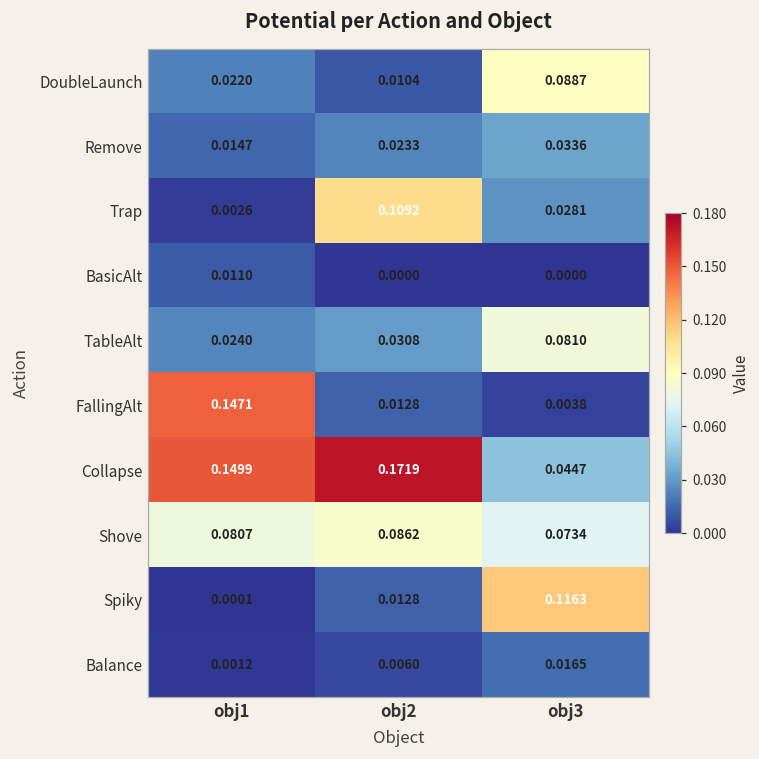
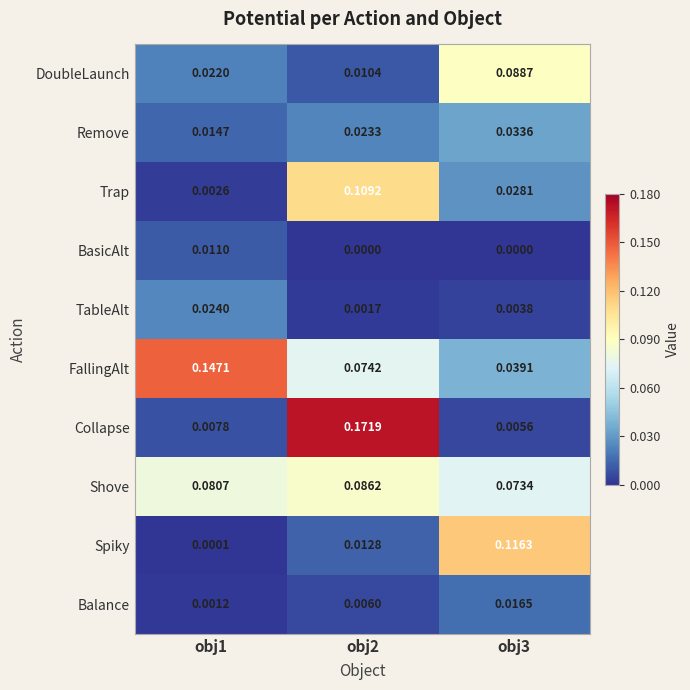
  {
    "DoubleLaunch": {
      "obj1": 0.0220,
      "obj2": 0.0104,
      "obj3": 0.0887
    },
    "Remove": {
      "obj1": 0.0147,
      "obj2": 0.0233,
      "obj3": 0.0336
    },
    "Trap": {
      "obj1": 0.0026,
      "obj2": 0.1092,
      "obj3": 0.0281
    },
    "BasicAlt": {
      "obj1": 0.0110,
      "obj2": 0.0000,
      "obj3": 0.0000
    },
    "TableAlt": {
      "obj1": 0.0240,
-     "obj2": 0.0308,
-     "obj3": 0.0810
+     "obj2": 0.0017,
+     "obj3": 0.0038
    },
    "FallingAlt": {
      "obj1": 0.1471,
-     "obj2": 0.0128,
-     "obj3": 0.0038
+     "obj2": 0.0742,
+     "obj3": 0.0391
    },
    "Collapse": {
-     "obj1": 0.1499,
+     "obj1": 0.0078,
      "obj2": 0.1719,
-     "obj3": 0.0447
+     "obj3": 0.0056
    },
    "Shove": {
      "obj1": 0.0807,
      "obj2": 0.0862,
      "obj3": 0.0734
    },
    "Spiky": {
      "obj1": 0.0001,
      "obj2": 0.0128,
      "obj3": 0.1163
    },
    "Balance": {
      "obj1": 0.0012,
      "obj2": 0.0060,
      "obj3": 0.0165
    }
  }
